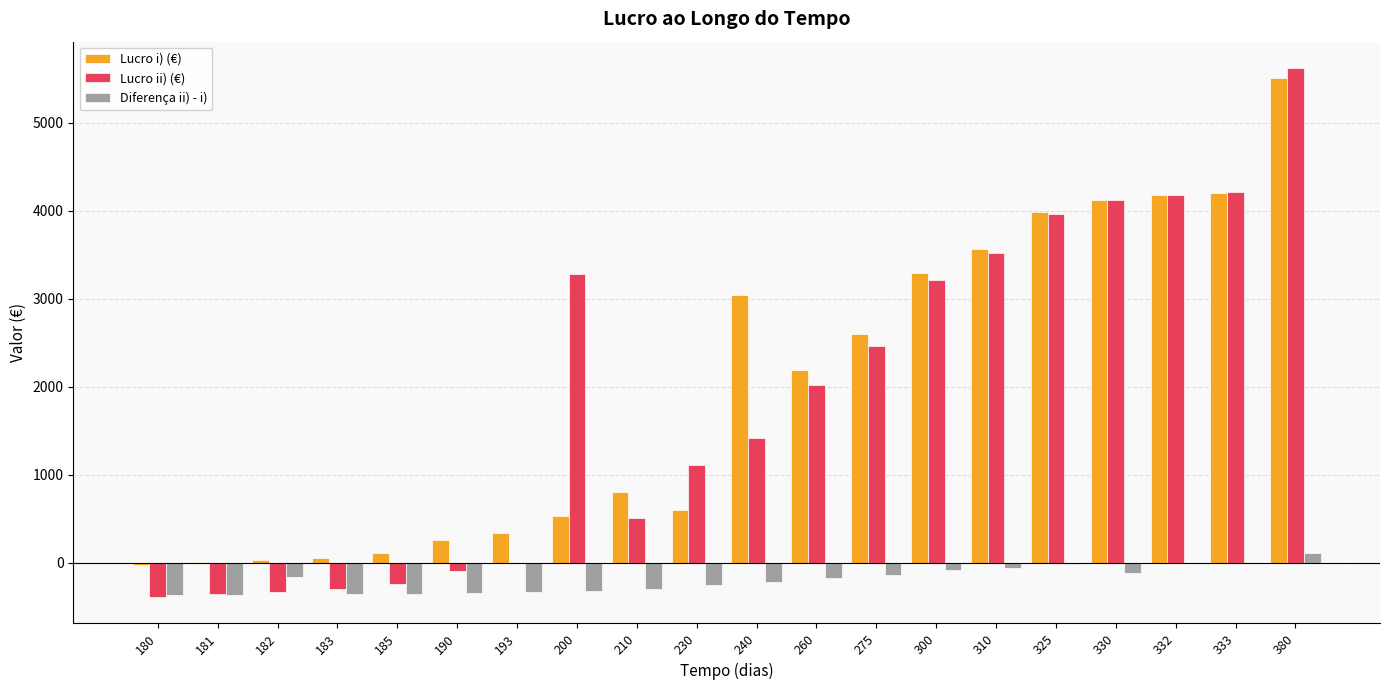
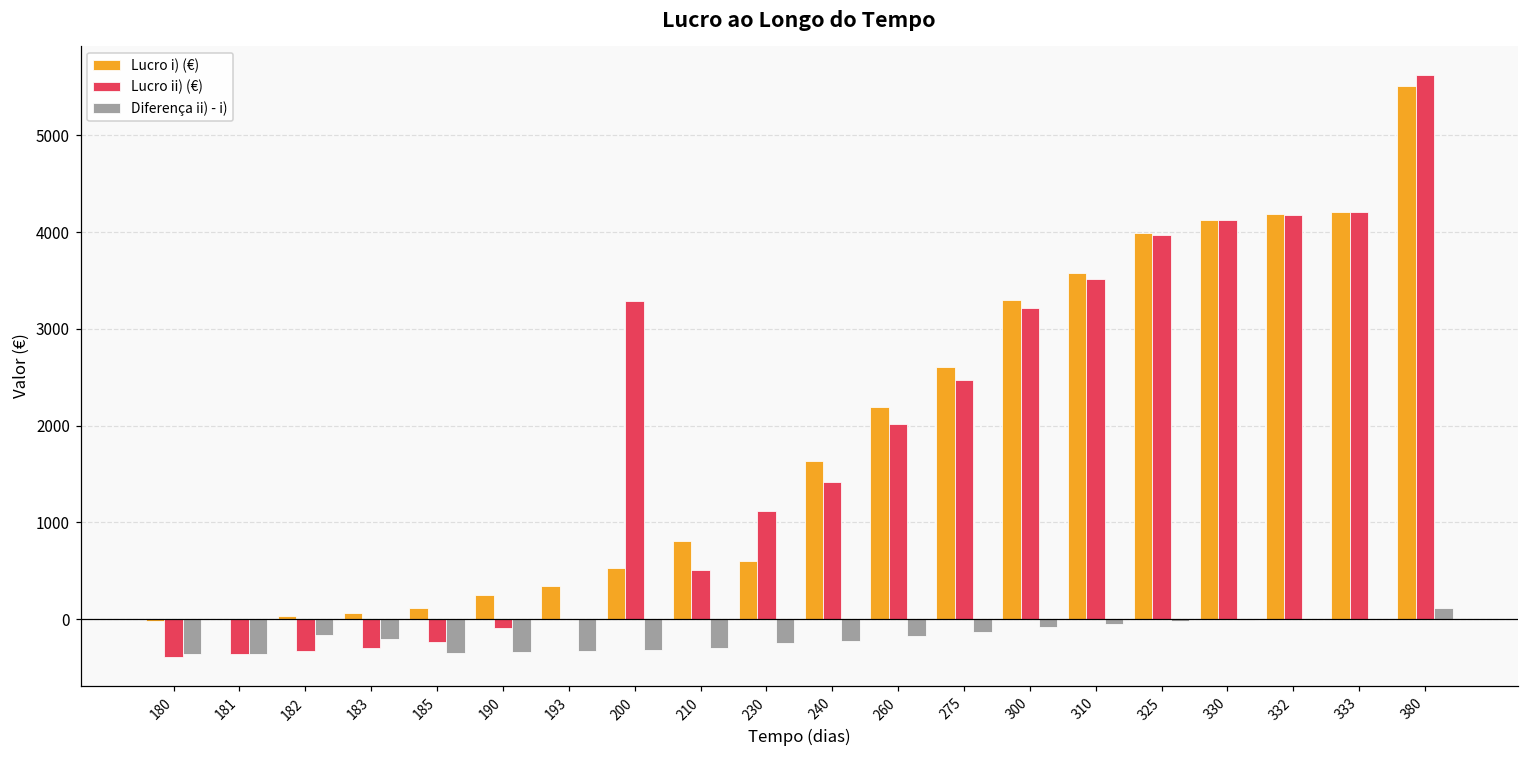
  {
    "Lucro i) (€)": {
      "182": 0,
      "183": 100,
      "185": 100,
      "190": 300,
      "193": 300,
      "200": 500,
      "210": 800,
      "230": 600,
-     "240": 3000,
+     "240": 1600,
      "260": 2200,
      "275": 2600,
      "300": 3300,
      "310": 3600,
      "325": 4000,
      "330": 4100,
      "332": 4200,
      "333": 4200,
      "380": 5500
    },
    "Lucro ii) (€)": {
      "180": -400,
      "181": -400,
      "182": -300,
      "183": -300,
      "185": -200,
      "190": -100,
      "200": 3300,
      "210": 500,
      "230": 1100,
      "240": 1400,
      "260": 2000,
      "275": 2500,
      "300": 3200,
      "310": 3500,
      "325": 4000,
      "330": 4100,
      "332": 4200,
      "333": 4200,
      "380": 5600
    },
    "Diferença ii) - i)": {
      "180": -400,
      "181": -400,
      "182": -200,
-     "183": -400,
+     "183": -200,
      "185": -400,
      "190": -300,
      "193": -300,
      "200": -300,
      "210": -300,
      "230": -200,
      "240": -200,
      "260": -200,
      "275": -100,
      "300": -100,
      "310": -100,
-     "330": -100,
+     "330": 0,
      "380": 100
    }
  }
